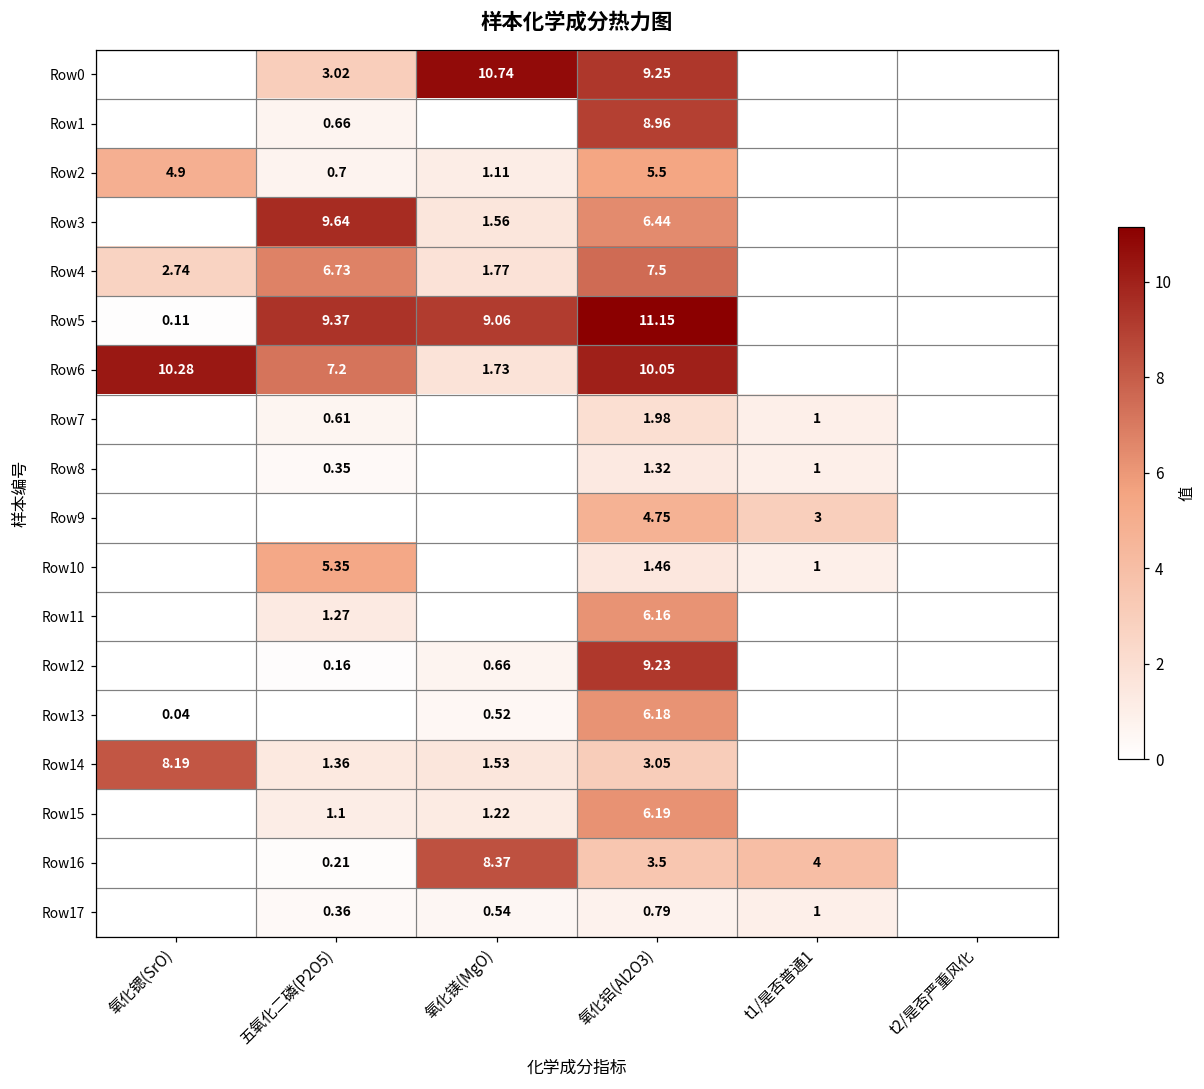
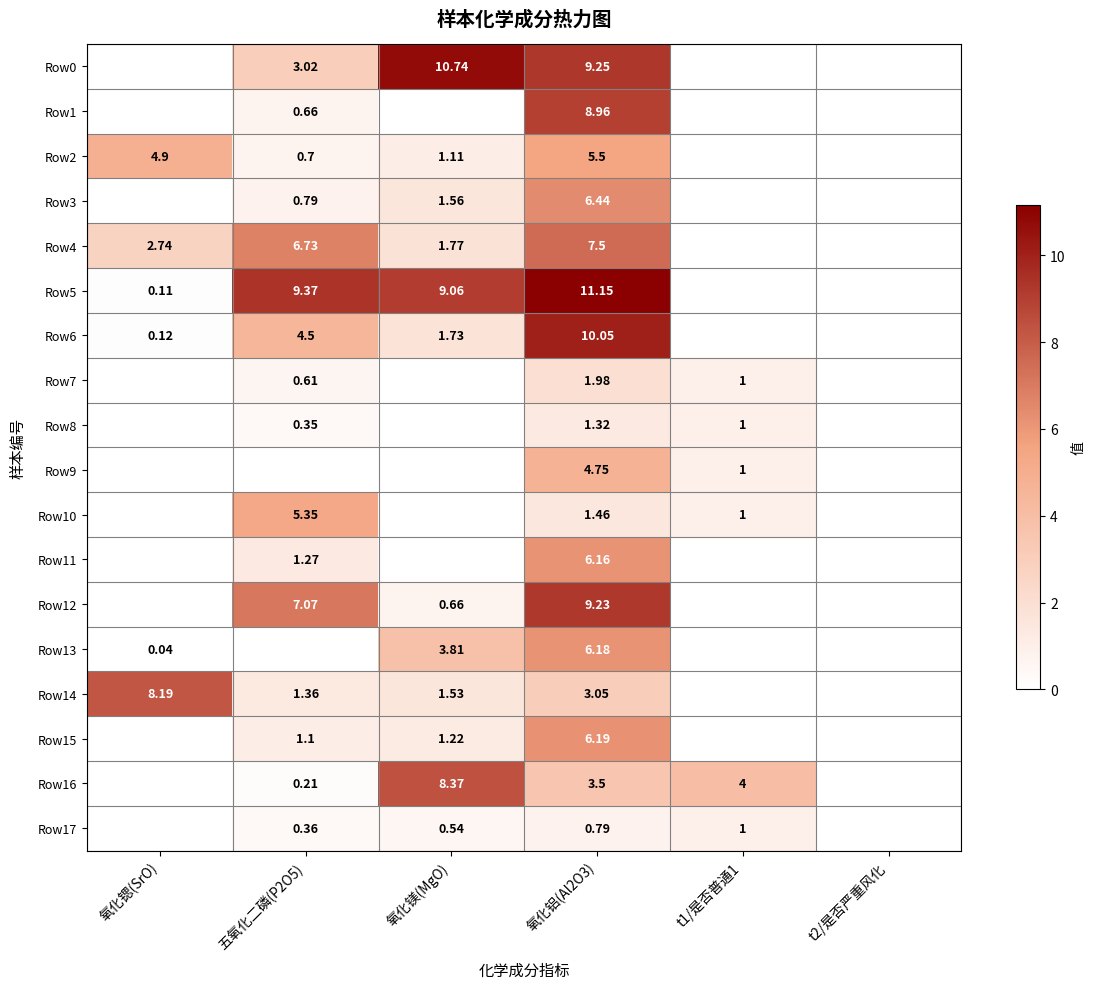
  {
    "Row0": {
      "五氧化二磷(P2O5)": 3.02,
      "氧化镁(MgO)": 10.74,
      "氧化铝(Al2O3)": 9.25
    },
    "Row1": {
      "五氧化二磷(P2O5)": 0.66,
      "氧化铝(Al2O3)": 8.96
    },
    "Row2": {
      "氧化锶(SrO)": 4.9,
      "五氧化二磷(P2O5)": 0.7,
      "氧化镁(MgO)": 1.11,
      "氧化铝(Al2O3)": 5.5
    },
    "Row3": {
-     "五氧化二磷(P2O5)": 9.64,
+     "五氧化二磷(P2O5)": 0.79,
      "氧化镁(MgO)": 1.56,
      "氧化铝(Al2O3)": 6.44
    },
    "Row4": {
      "氧化锶(SrO)": 2.74,
      "五氧化二磷(P2O5)": 6.73,
      "氧化镁(MgO)": 1.77,
      "氧化铝(Al2O3)": 7.5
    },
    "Row5": {
      "氧化锶(SrO)": 0.11,
      "五氧化二磷(P2O5)": 9.37,
      "氧化镁(MgO)": 9.06,
      "氧化铝(Al2O3)": 11.15
    },
    "Row6": {
-     "氧化锶(SrO)": 10.28,
-     "五氧化二磷(P2O5)": 7.2,
+     "氧化锶(SrO)": 0.12,
+     "五氧化二磷(P2O5)": 4.5,
      "氧化镁(MgO)": 1.73,
      "氧化铝(Al2O3)": 10.05
    },
    "Row7": {
      "五氧化二磷(P2O5)": 0.61,
      "氧化铝(Al2O3)": 1.98,
      "t1/是否普通1": 1
    },
    "Row8": {
      "五氧化二磷(P2O5)": 0.35,
      "氧化铝(Al2O3)": 1.32,
      "t1/是否普通1": 1
    },
    "Row9": {
      "氧化铝(Al2O3)": 4.75,
-     "t1/是否普通1": 3
+     "t1/是否普通1": 1
    },
    "Row10": {
      "五氧化二磷(P2O5)": 5.35,
      "氧化铝(Al2O3)": 1.46,
      "t1/是否普通1": 1
    },
    "Row11": {
      "五氧化二磷(P2O5)": 1.27,
      "氧化铝(Al2O3)": 6.16
    },
    "Row12": {
-     "五氧化二磷(P2O5)": 0.16,
+     "五氧化二磷(P2O5)": 7.07,
      "氧化镁(MgO)": 0.66,
      "氧化铝(Al2O3)": 9.23
    },
    "Row13": {
      "氧化锶(SrO)": 0.04,
-     "氧化镁(MgO)": 0.52,
+     "氧化镁(MgO)": 3.81,
      "氧化铝(Al2O3)": 6.18
    },
    "Row14": {
      "氧化锶(SrO)": 8.19,
      "五氧化二磷(P2O5)": 1.36,
      "氧化镁(MgO)": 1.53,
      "氧化铝(Al2O3)": 3.05
    },
    "Row15": {
      "五氧化二磷(P2O5)": 1.1,
      "氧化镁(MgO)": 1.22,
      "氧化铝(Al2O3)": 6.19
    },
    "Row16": {
      "五氧化二磷(P2O5)": 0.21,
      "氧化镁(MgO)": 8.37,
      "氧化铝(Al2O3)": 3.5,
      "t1/是否普通1": 4
    },
    "Row17": {
      "五氧化二磷(P2O5)": 0.36,
      "氧化镁(MgO)": 0.54,
      "氧化铝(Al2O3)": 0.79,
      "t1/是否普通1": 1
    }
  }
